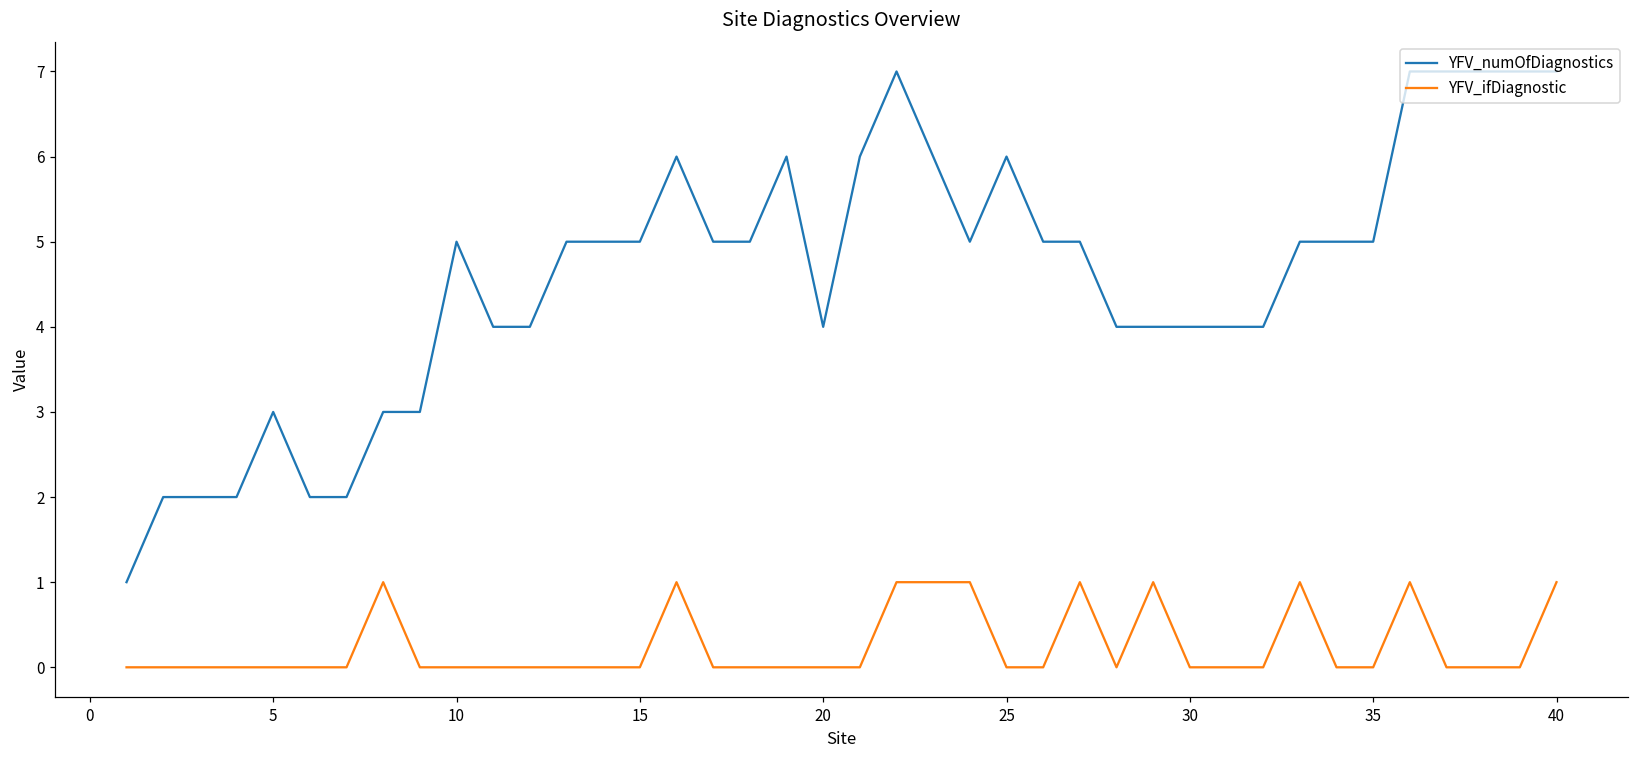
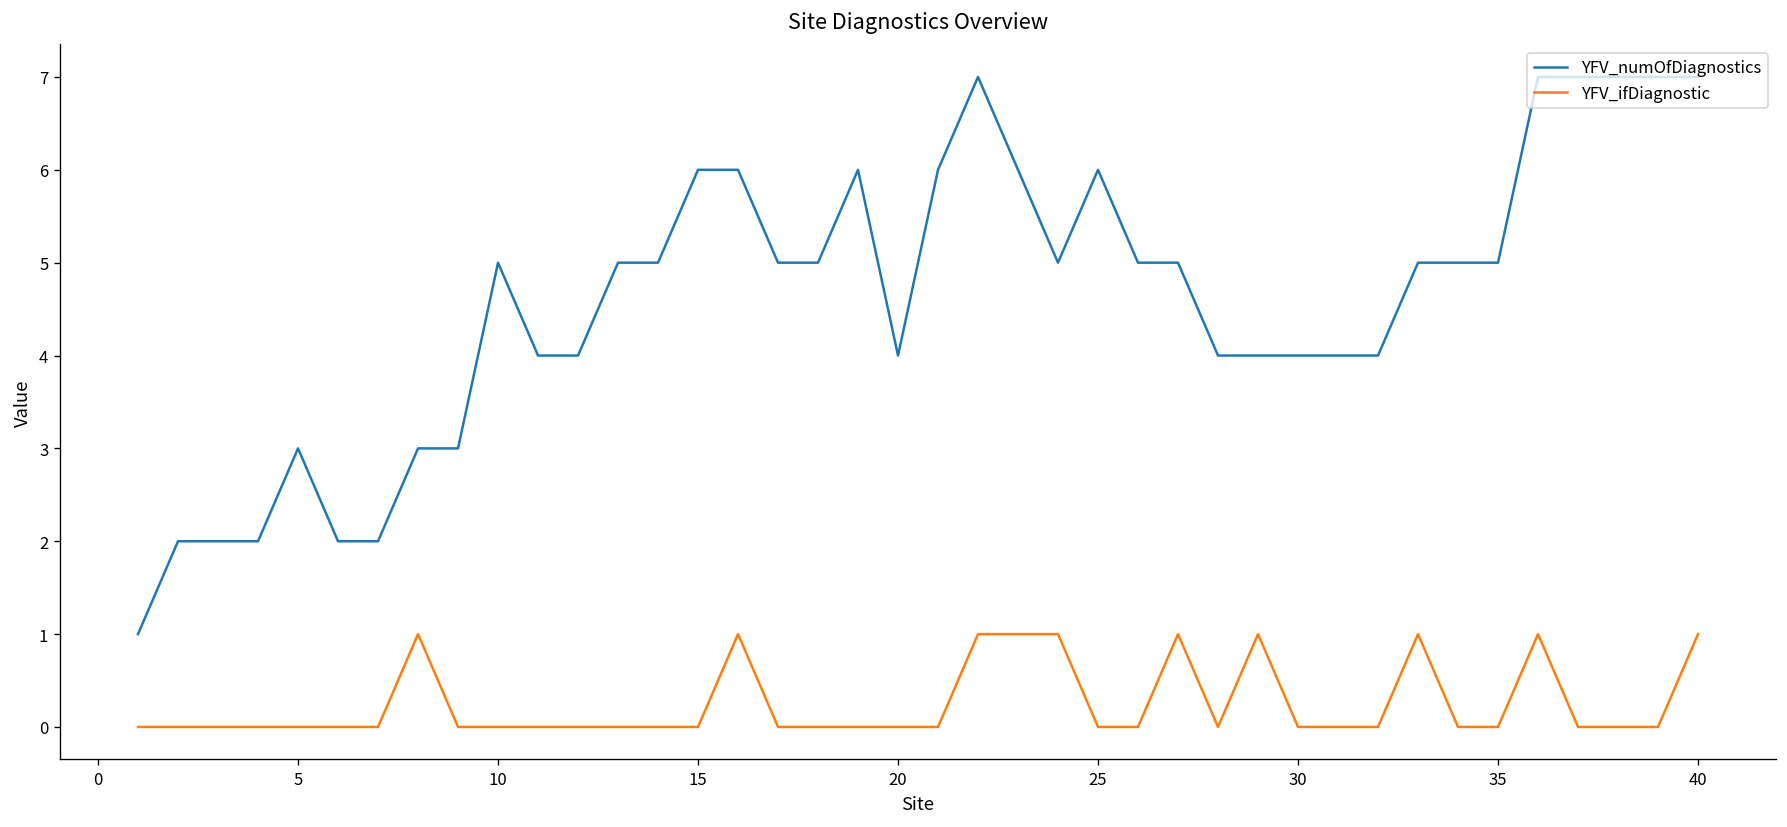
  {
    "YFV_numOfDiagnostics": {
      "5": 3,
      "10": 5,
-     "15": 5,
+     "15": 6,
      "20": 4,
      "25": 6,
      "30": 4,
      "35": 5
    },
    "YFV_ifDiagnostic": {
      "5": 0,
      "10": 0,
      "15": 0,
      "20": 0,
      "25": 0,
      "30": 0,
      "35": 0,
      "40": 1
    }
  }
